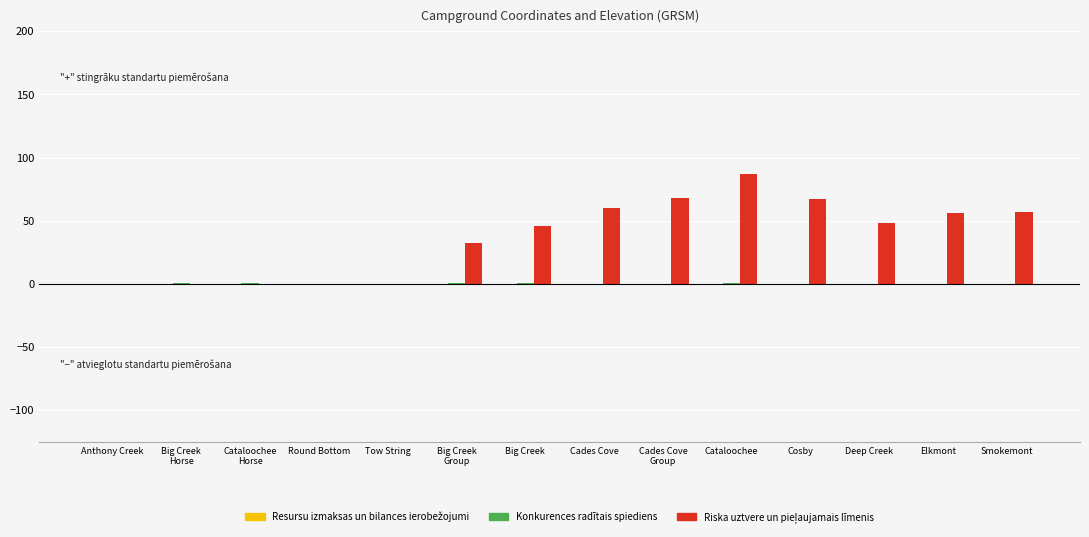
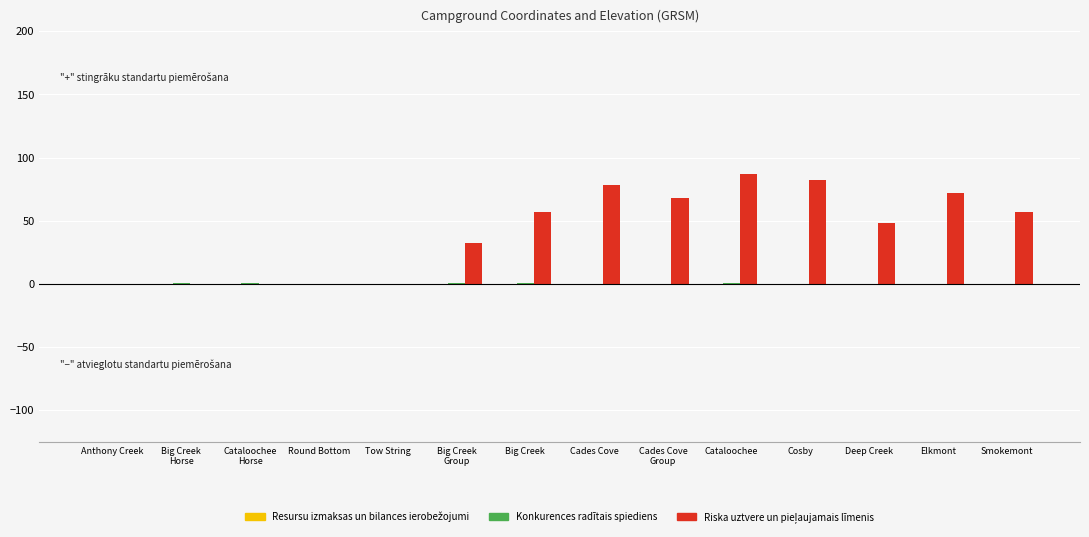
  {
    "Riska uztvere un pieļaujamais līmenis": {
      "Anthony Creek": 0,
      "Big Creek Horse": 0,
      "Cataloochee Horse": 0,
      "Round Bottom": 0,
      "Tow String": 0,
      "Big Creek Group": 32,
-     "Big Creek": 46,
-     "Cades Cove": 60,
+     "Big Creek": 57,
+     "Cades Cove": 78,
      "Cades Cove Group": 68,
      "Cataloochee": 87,
-     "Cosby": 67,
+     "Cosby": 82,
      "Deep Creek": 48,
-     "Elkmont": 56,
+     "Elkmont": 72,
      "Smokemont": 57
    }
  }
